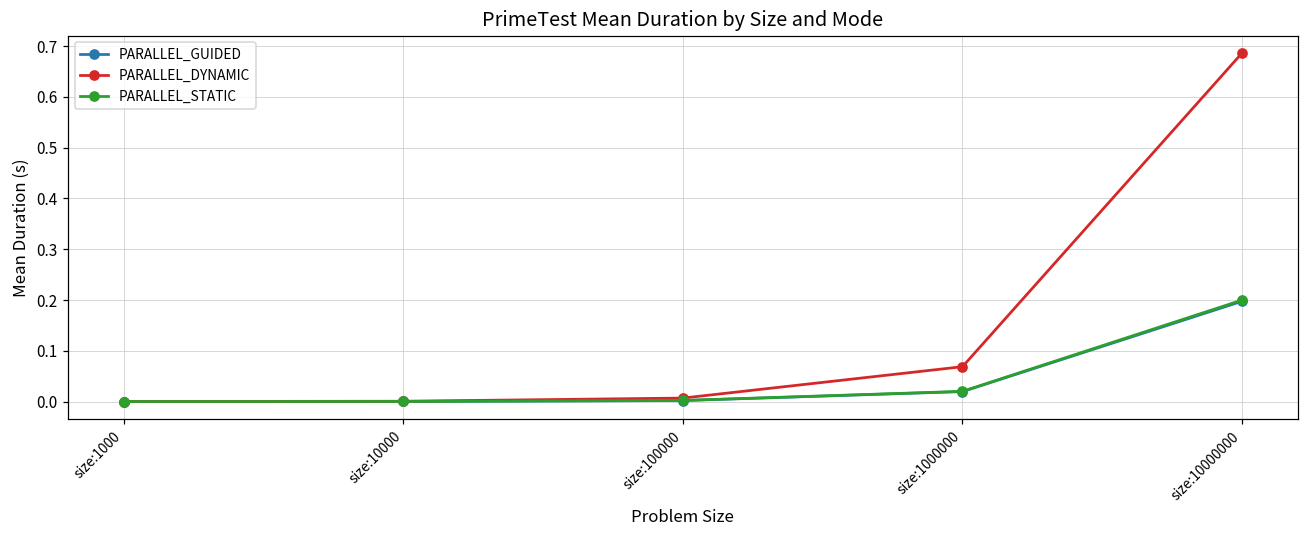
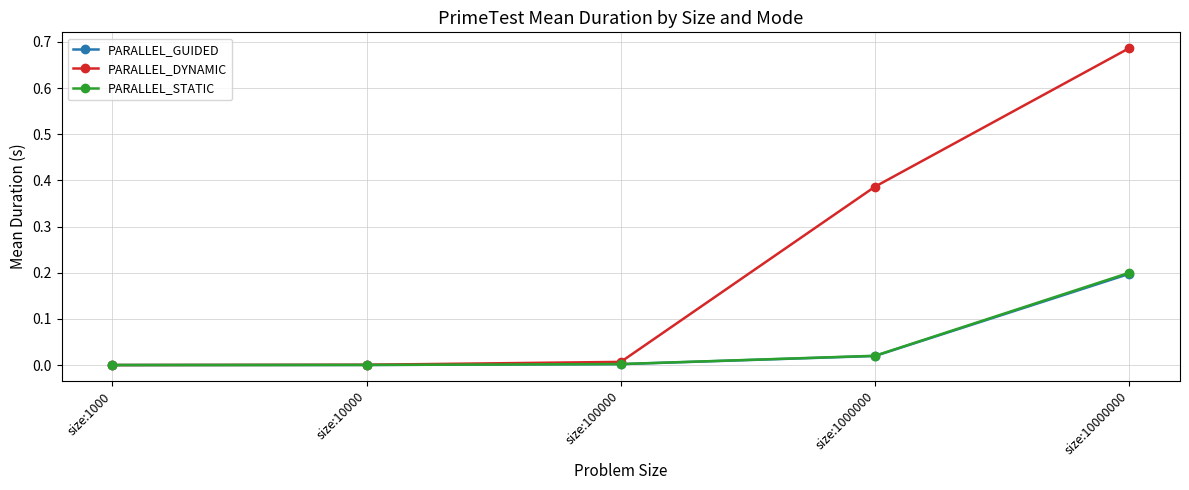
  {
    "PARALLEL_DYNAMIC": {
-     "size:1000000": 0.07,
+     "size:1000000": 0.39,
      "size:10000000": 0.69
    }
  }
